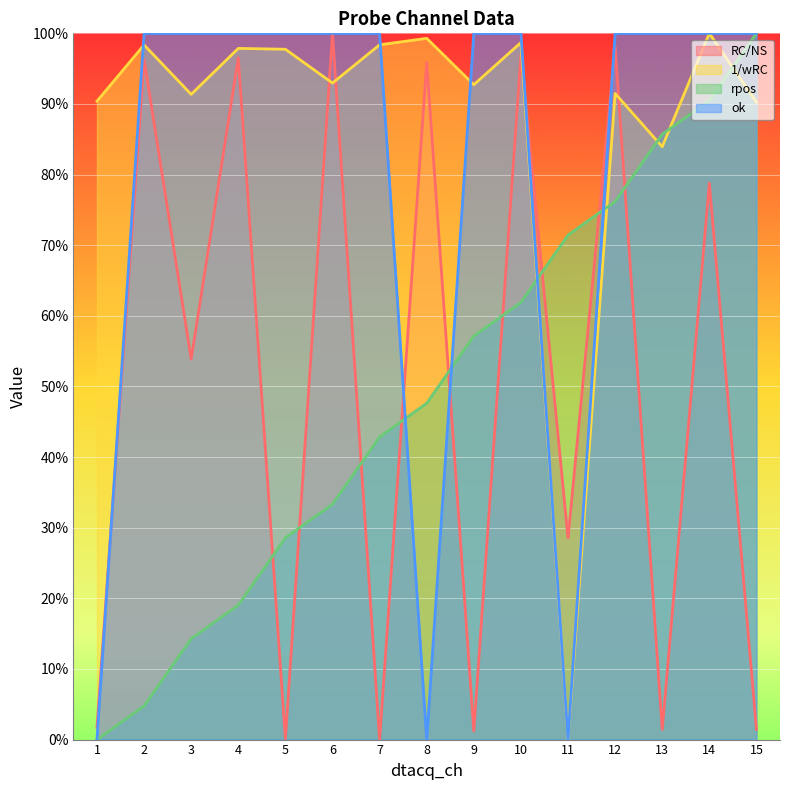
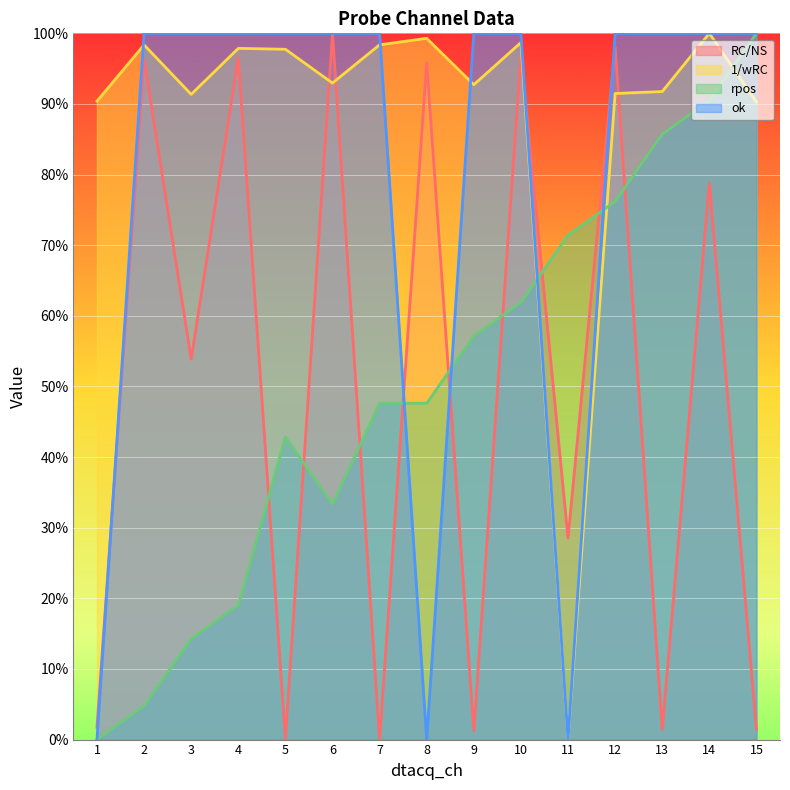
  {
    "RC/NS": {
      "1": "2%",
      "2": "96%",
      "3": "54%",
      "4": "97%",
      "5": "0%",
      "7": "0%",
      "8": "96%",
      "9": "1%",
      "10": "97%",
      "11": "29%",
      "12": "98%",
      "13": "1%",
      "14": "79%",
      "15": "1%"
    },
    "1/wRC": {
      "1": "90%",
      "2": "98%",
      "3": "91%",
      "4": "98%",
      "5": "98%",
      "6": "93%",
      "7": "98%",
      "8": "99%",
      "9": "93%",
      "10": "99%",
      "12": "91%",
-     "13": "84%"
+     "13": "92%"
    },
    "rpos": {
      "2": "5%",
      "3": "14%",
      "4": "19%",
-     "5": "29%",
+     "5": "43%",
      "6": "33%",
-     "7": "43%",
+     "7": "48%",
      "8": "48%",
      "9": "57%",
      "10": "62%",
      "11": "71%",
      "12": "76%",
      "13": "86%"
    },
    "ok": {
      "2": "100%",
      "3": "100%",
      "4": "100%",
      "5": "100%",
      "7": "100%",
      "8": "0%",
      "9": "100%",
      "10": "100%",
      "12": "100%",
      "13": "100%"
    }
  }
